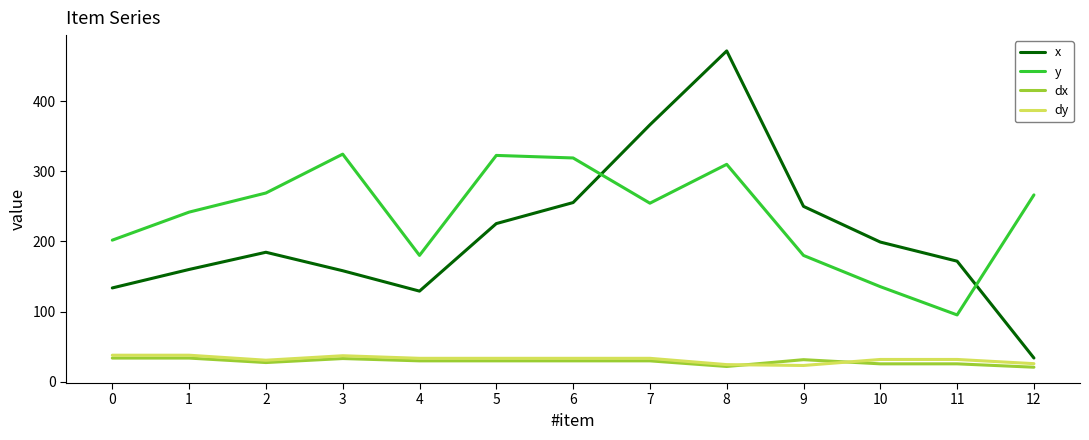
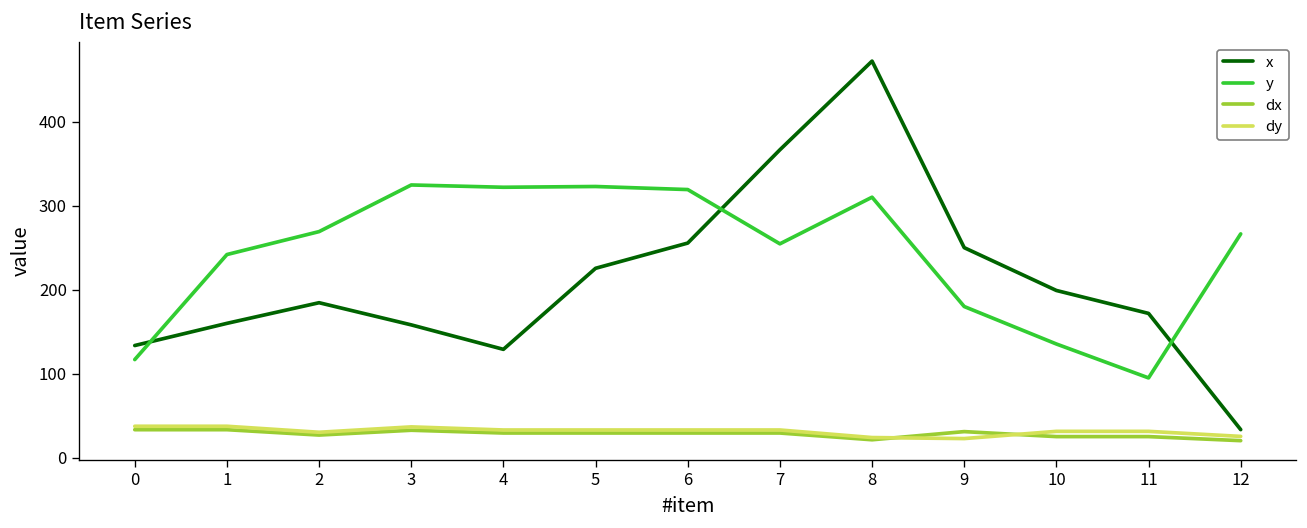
  {
    "x": {
      "0": 130,
      "1": 160,
      "2": 180,
      "3": 160,
      "4": 130,
      "5": 230,
      "6": 260,
      "7": 370,
      "8": 470,
      "9": 250,
      "10": 200,
      "11": 170,
      "12": 30
    },
    "y": {
-     "0": 200,
+     "0": 120,
      "1": 240,
      "2": 270,
      "3": 320,
-     "4": 180,
+     "4": 320,
      "5": 320,
      "6": 320,
      "7": 250,
      "8": 310,
      "9": 180,
      "10": 140,
      "11": 100,
      "12": 270
    },
    "dx": {
      "0": 30,
      "1": 30,
      "3": 30,
      "4": 30,
      "5": 30,
      "6": 30,
      "7": 30,
      "9": 30,
      "10": 30,
      "11": 30,
      "12": 20
    },
    "dy": {
      "0": 40,
      "1": 40,
      "3": 40,
      "4": 30,
      "5": 30,
      "6": 30,
      "7": 30,
      "9": 20,
      "10": 30,
      "11": 30,
      "12": 30
    }
  }
